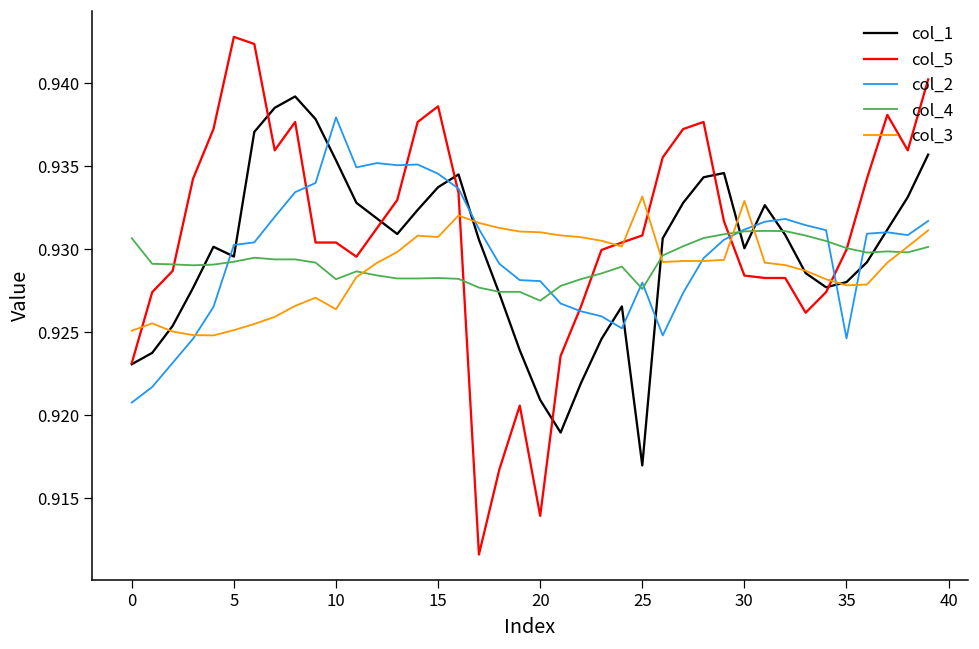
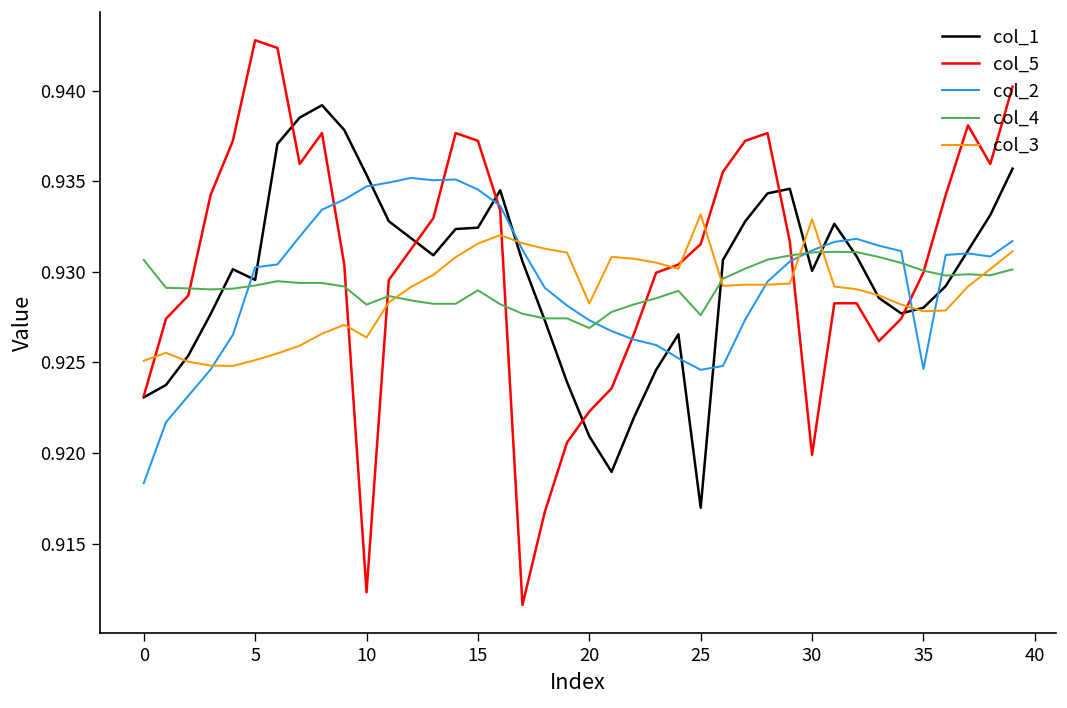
  {
    "col_1": {
      "5": 0.9296,
      "10": 0.9354,
-     "15": 0.9337,
+     "15": 0.9324,
      "20": 0.9209,
      "25": 0.9170,
      "30": 0.9301,
      "35": 0.9280
    },
    "col_5": {
      "5": 0.9428,
-     "10": 0.9304,
-     "15": 0.9386,
-     "20": 0.9139,
-     "25": 0.9308,
-     "30": 0.9284
+     "10": 0.9123,
+     "15": 0.9372,
+     "20": 0.9223,
+     "25": 0.9315,
+     "30": 0.9199
    },
    "col_2": {
-     "0": 0.9208,
+     "0": 0.9183,
      "5": 0.9303,
-     "10": 0.9379,
+     "10": 0.9347,
      "15": 0.9345,
-     "20": 0.9281,
-     "25": 0.9280,
+     "20": 0.9273,
+     "25": 0.9246,
      "35": 0.9246
    },
    "col_4": {
      "0": 0.9307,
      "5": 0.9292,
      "10": 0.9282,
-     "15": 0.9283,
+     "15": 0.9290,
      "20": 0.9269,
      "25": 0.9276
    },
    "col_3": {
      "0": 0.9251,
      "5": 0.9251,
      "10": 0.9264,
-     "15": 0.9307,
-     "20": 0.9310,
+     "15": 0.9316,
+     "20": 0.9283,
      "25": 0.9332,
      "30": 0.9329,
      "35": 0.9278
    }
  }
